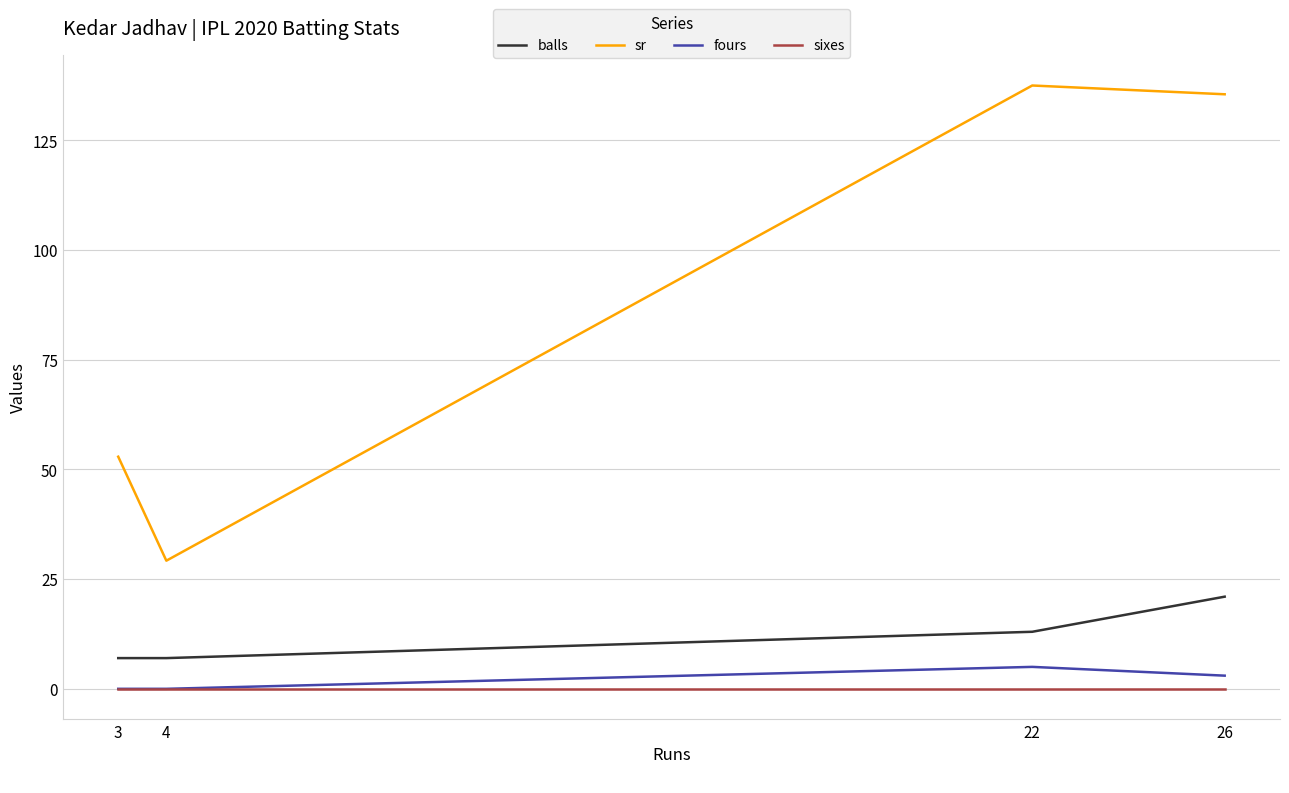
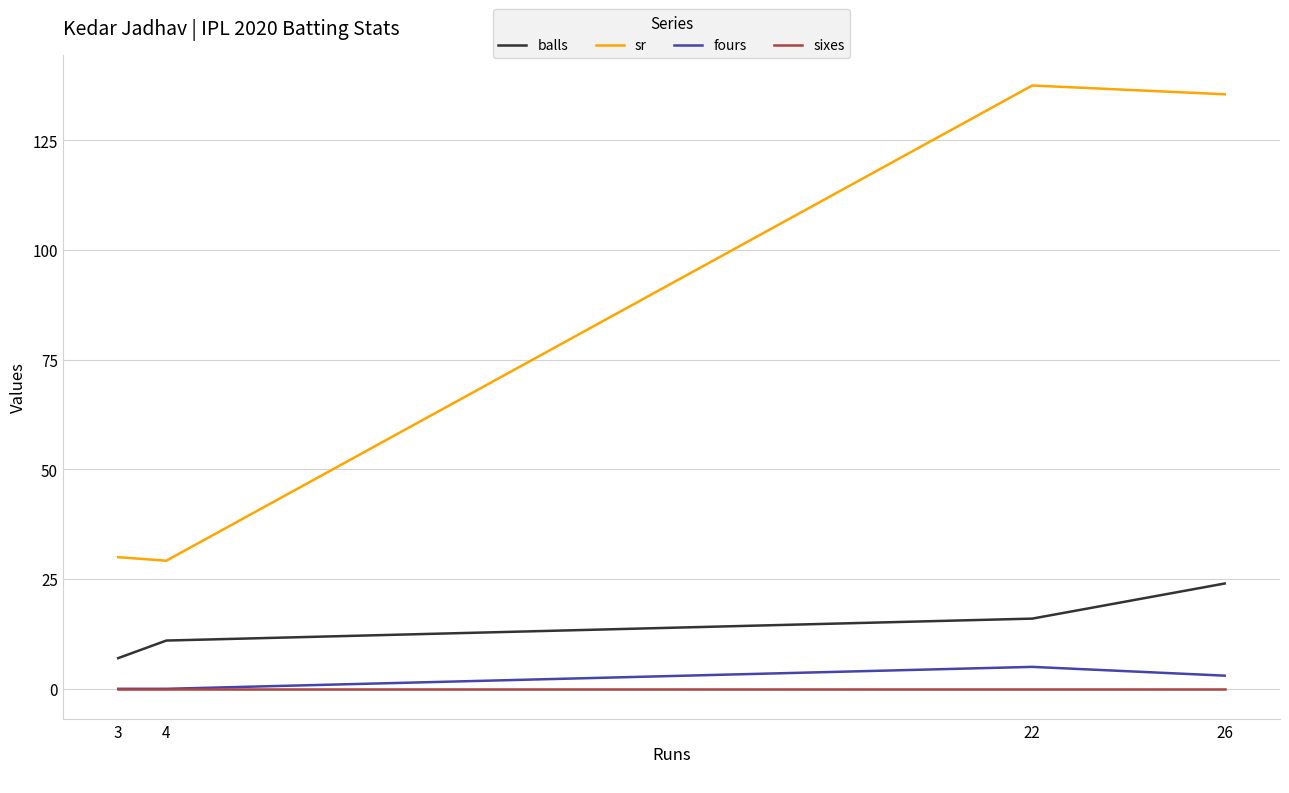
  {
    "balls": {
      "3": 7,
-     "4": 7,
-     "22": 13,
-     "26": 21
+     "4": 11,
+     "22": 16,
+     "26": 24
    },
    "sr": {
-     "3": 53,
+     "3": 30,
      "4": 29,
      "22": 138,
      "26": 136
    },
    "fours": {
      "22": 5,
      "26": 3
    },
    "sixes": {
      "22": 0,
      "26": 0
    }
  }
